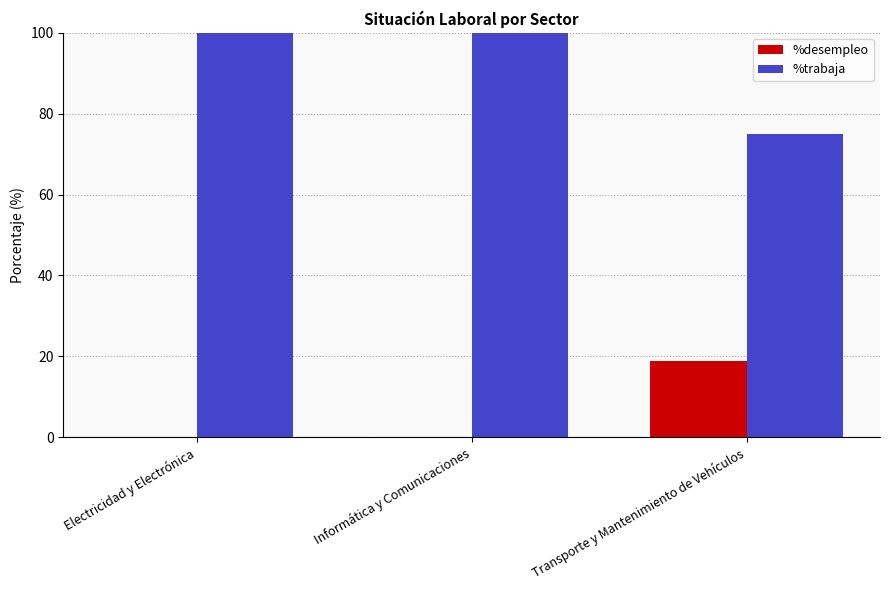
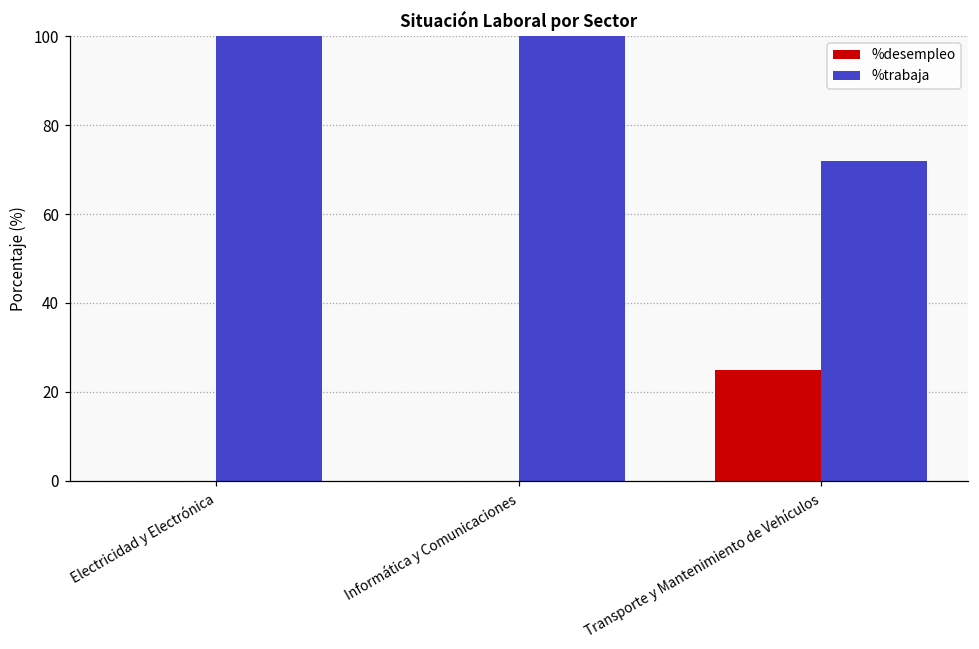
  {
    "%desempleo": {
      "Electricidad y Electrónica": 0,
      "Informática y Comunicaciones": 0,
-     "Transporte y Mantenimiento de Vehículos": 19
+     "Transporte y Mantenimiento de Vehículos": 25
    },
    "%trabaja": {
      "Electricidad y Electrónica": 100,
      "Informática y Comunicaciones": 100,
-     "Transporte y Mantenimiento de Vehículos": 75
+     "Transporte y Mantenimiento de Vehículos": 72
    }
  }
